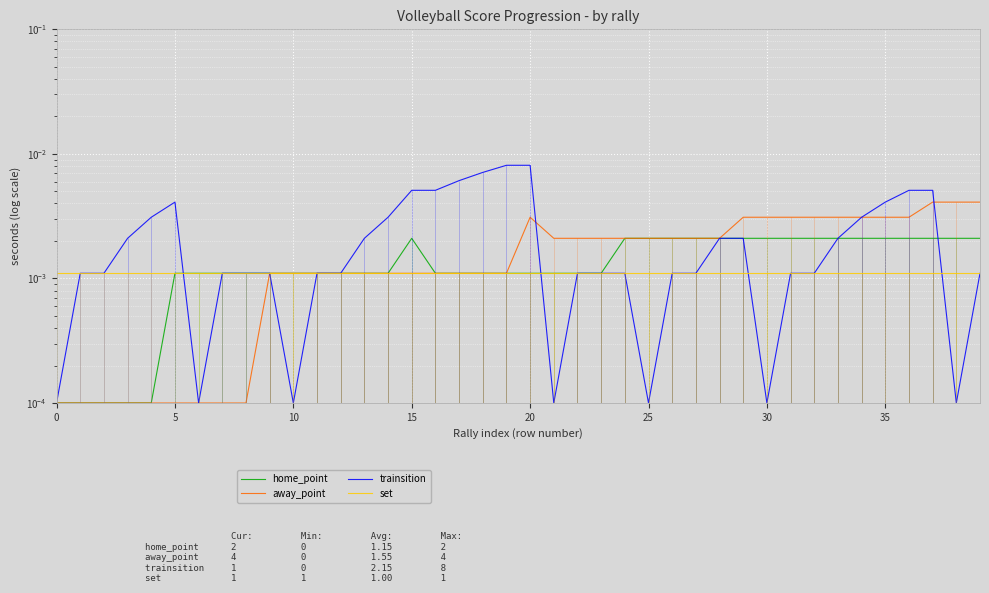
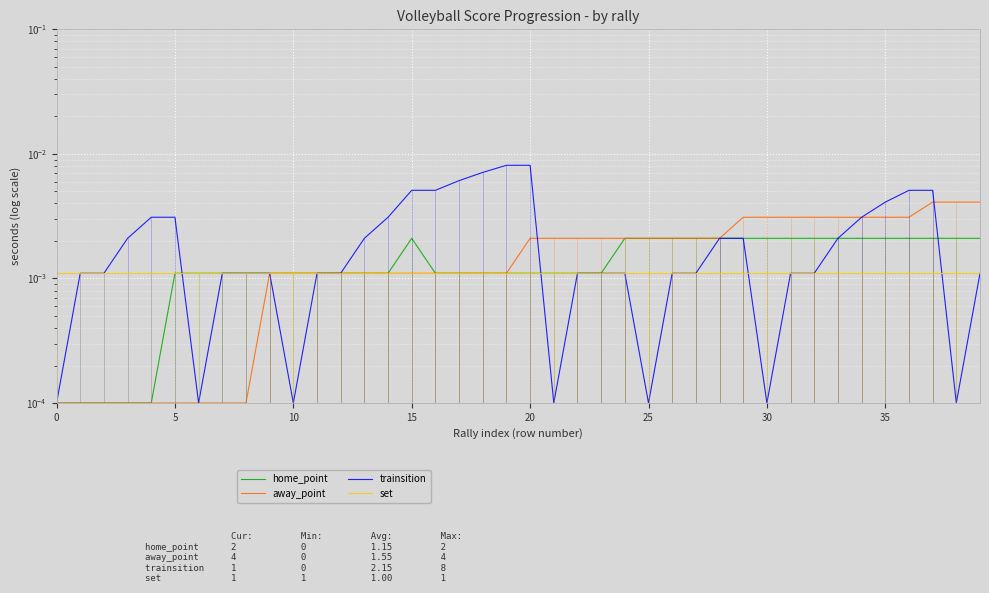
  {
    "home_point": {
      "15": 0.0021,
      "30": 0.0021,
      "35": 0.0021
    },
    "away_point": {
      "5": 0.0001,
-     "20": 0.0031,
+     "20": 0.0021,
      "30": 0.0031,
      "35": 0.0031
    },
    "trainsition": {
-     "5": 0.0041,
+     "5": 0.0031,
      "10": 0.0001,
      "15": 0.0051,
      "20": 0.008,
      "25": 0.0001,
      "30": 0.0001,
      "35": 0.0041
    },
    "set": {
      "0": 0.0011,
      "25": 0.0011,
      "30": 0.0011,
      "35": 0.0011
    }
  }
